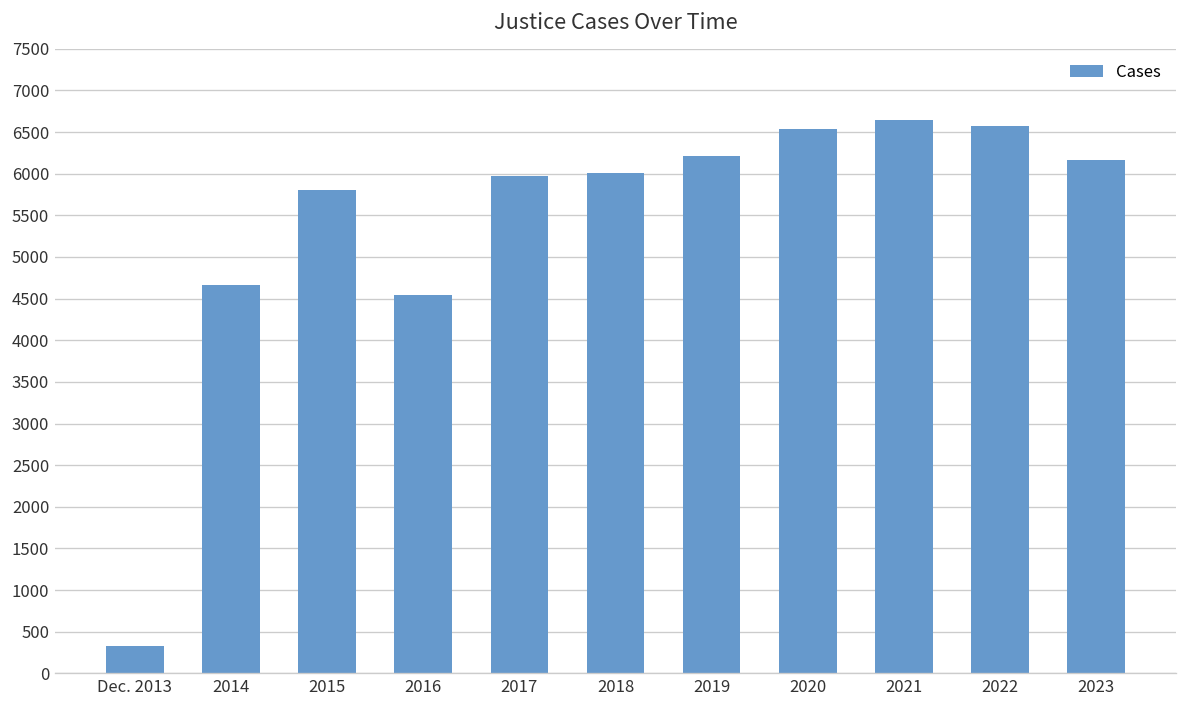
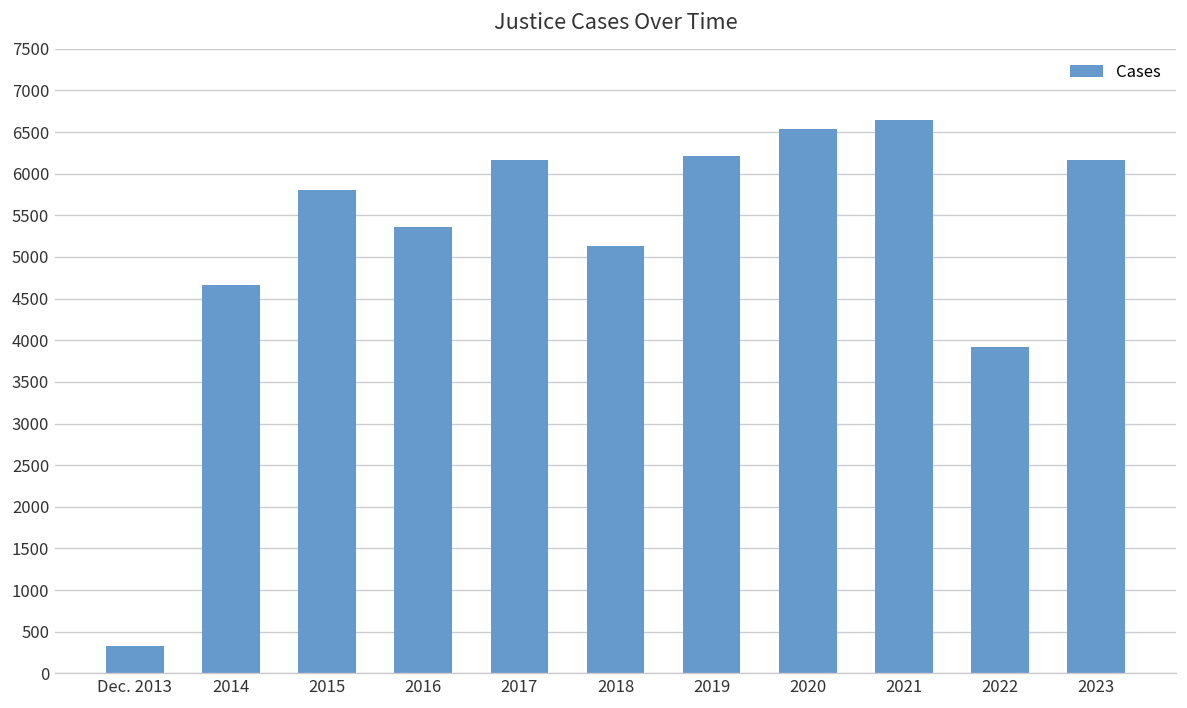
  {
    "Dec. 2013": 300,
    "2014": 4700,
    "2015": 5800,
-   "2016": 4500,
-   "2017": 6000,
-   "2018": 6000,
+   "2016": 5400,
+   "2017": 6200,
+   "2018": 5100,
    "2019": 6200,
    "2020": 6500,
    "2021": 6600,
-   "2022": 6600,
+   "2022": 3900,
    "2023": 6200
  }
